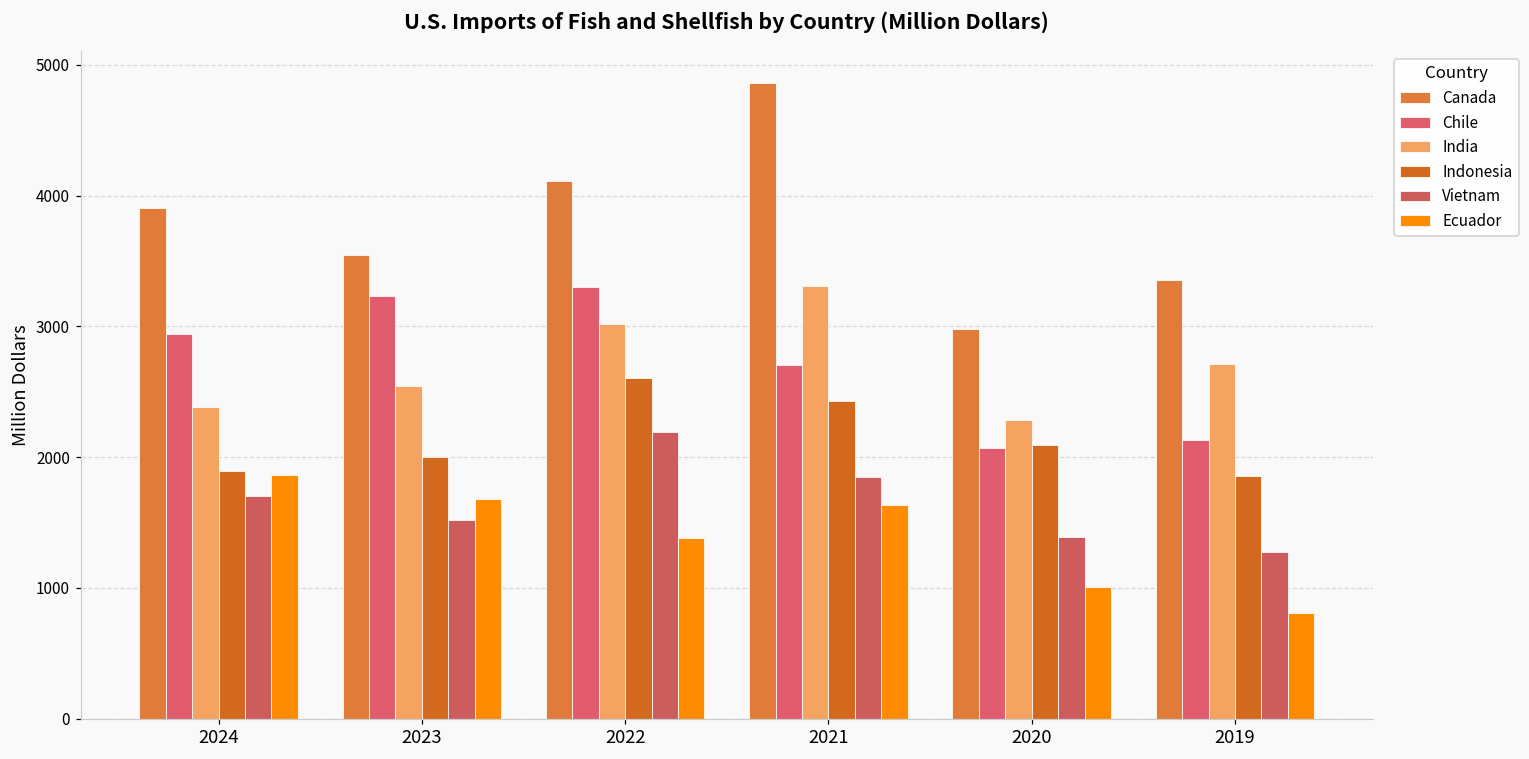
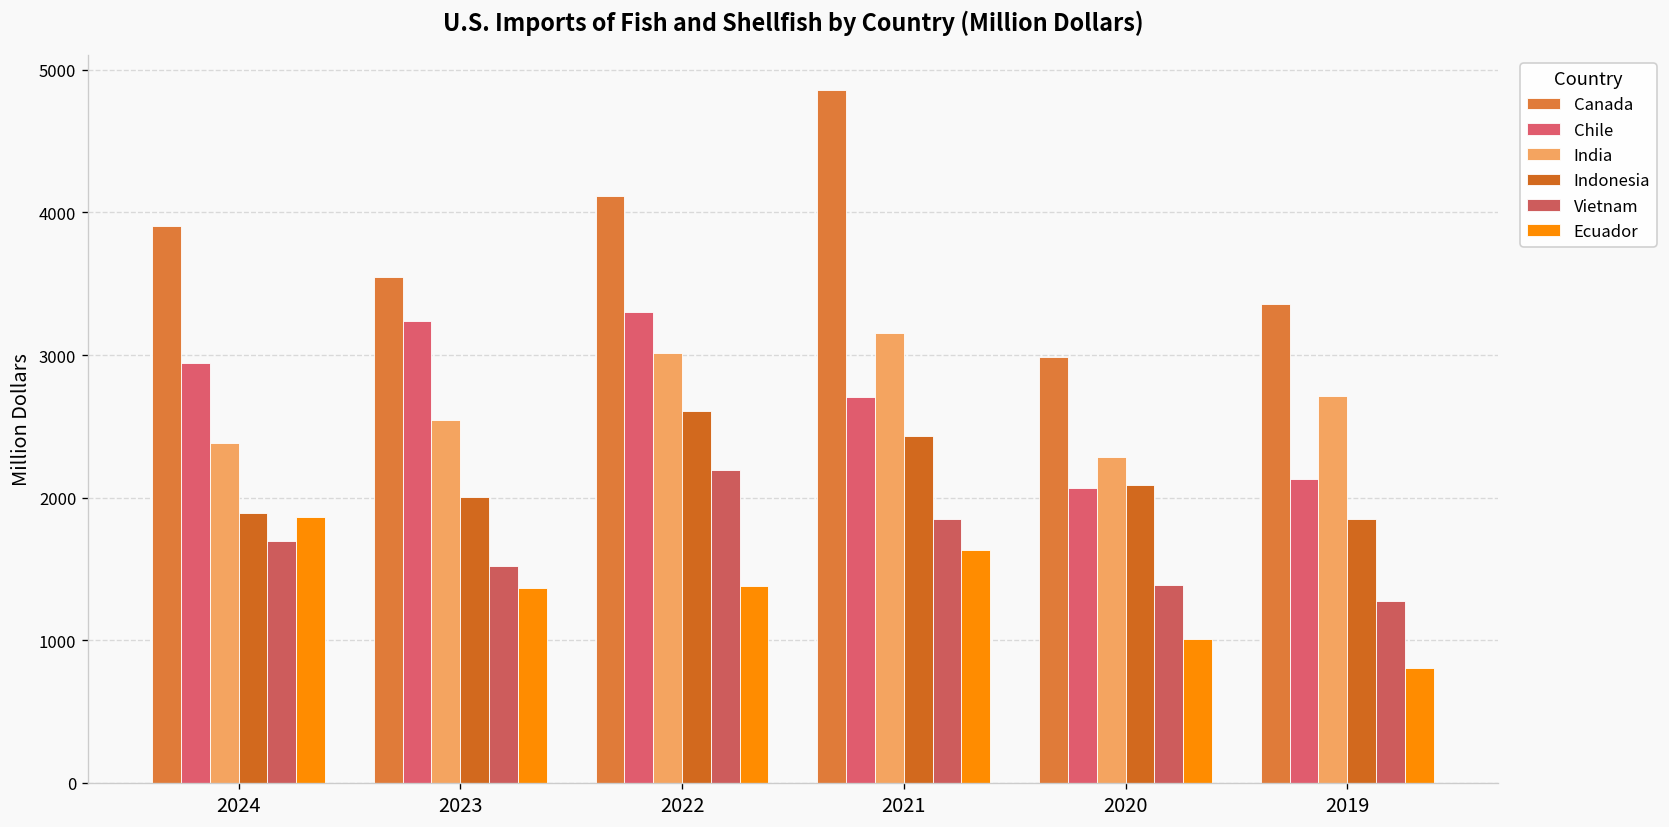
  {
    "India": {
      "2024": 2390,
      "2023": 2540,
      "2022": 3020,
-     "2021": 3310,
+     "2021": 3160,
      "2020": 2280,
      "2019": 2710
    },
    "Ecuador": {
      "2024": 1860,
-     "2023": 1680,
+     "2023": 1360,
      "2022": 1380,
      "2021": 1630,
      "2020": 1010,
      "2019": 810
    }
  }
